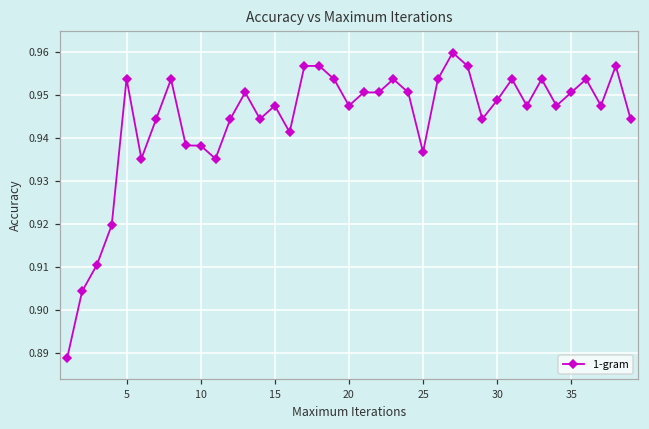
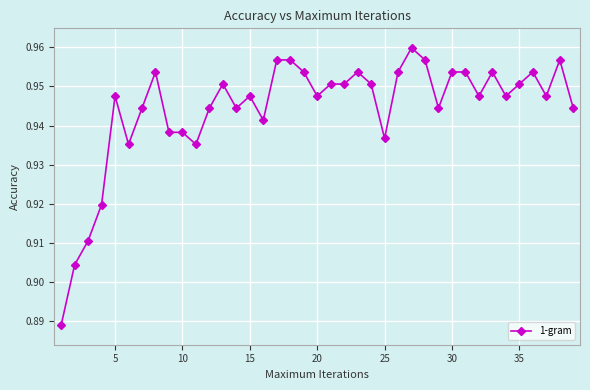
  {
-   "5": 0.954,
+   "5": 0.948,
    "10": 0.938,
    "15": 0.948,
    "20": 0.948,
    "25": 0.937,
-   "30": 0.949,
+   "30": 0.954,
    "35": 0.951
  }
